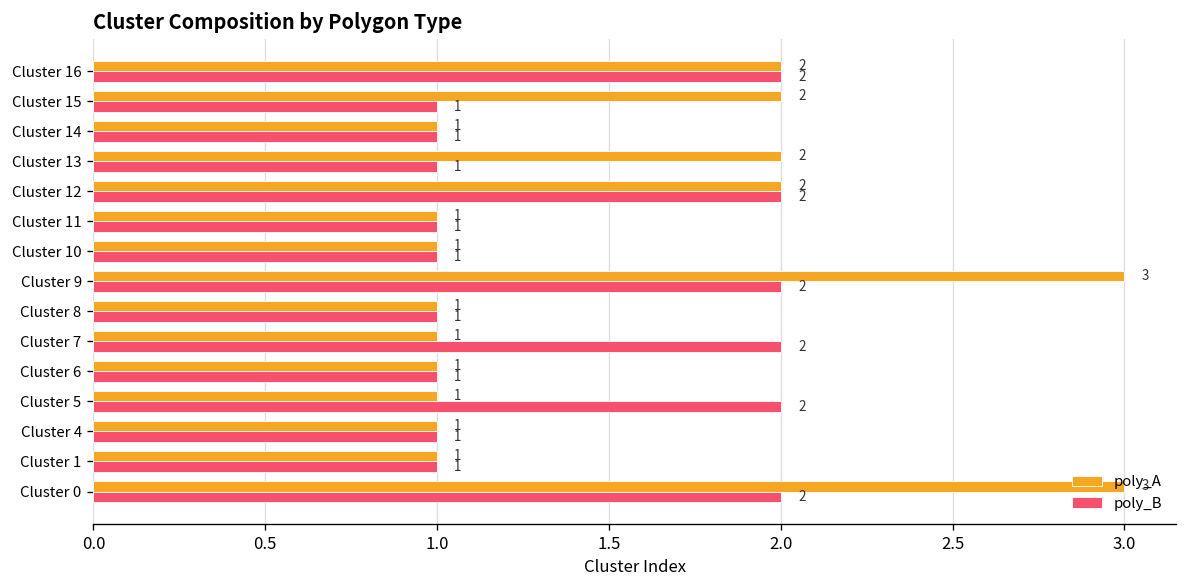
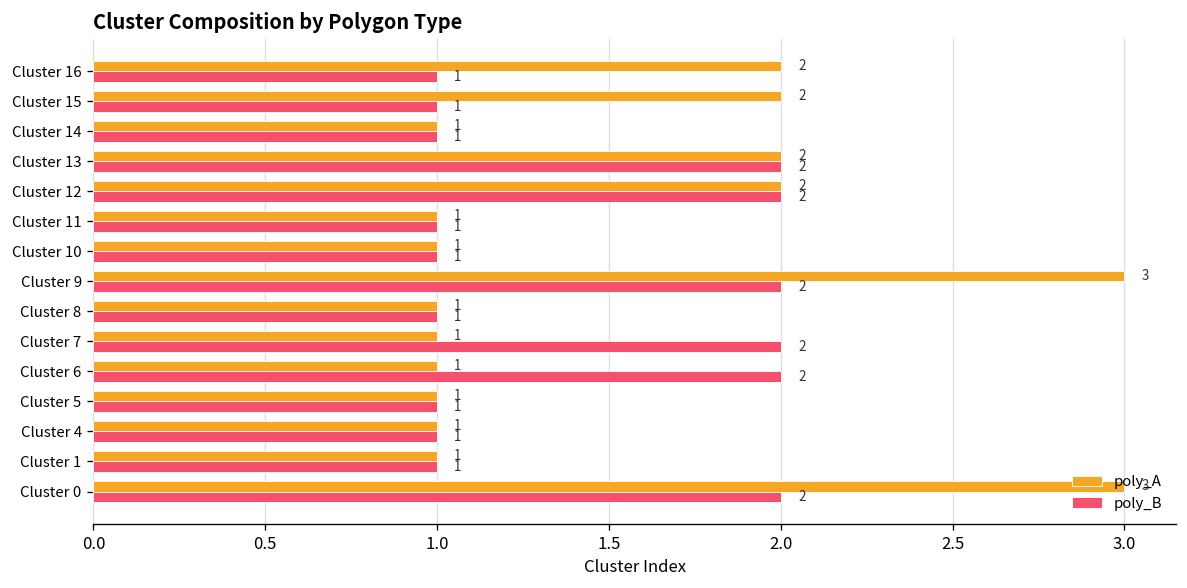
  {
    "poly_A": {
      "Cluster 16": 2,
      "Cluster 15": 2,
      "Cluster 14": 1,
      "Cluster 13": 2,
      "Cluster 12": 2,
      "Cluster 11": 1,
      "Cluster 10": 1,
      "Cluster 9": 3,
      "Cluster 8": 1,
      "Cluster 7": 1,
      "Cluster 6": 1,
      "Cluster 5": 1,
      "Cluster 4": 1,
      "Cluster 1": 1,
      "Cluster 0": 3
    },
    "poly_B": {
-     "Cluster 16": 2,
+     "Cluster 16": 1,
      "Cluster 15": 1,
      "Cluster 14": 1,
-     "Cluster 13": 1,
+     "Cluster 13": 2,
      "Cluster 12": 2,
      "Cluster 11": 1,
      "Cluster 10": 1,
      "Cluster 9": 2,
      "Cluster 8": 1,
      "Cluster 7": 2,
-     "Cluster 6": 1,
-     "Cluster 5": 2,
+     "Cluster 6": 2,
+     "Cluster 5": 1,
      "Cluster 4": 1,
      "Cluster 1": 1,
      "Cluster 0": 2
    }
  }
